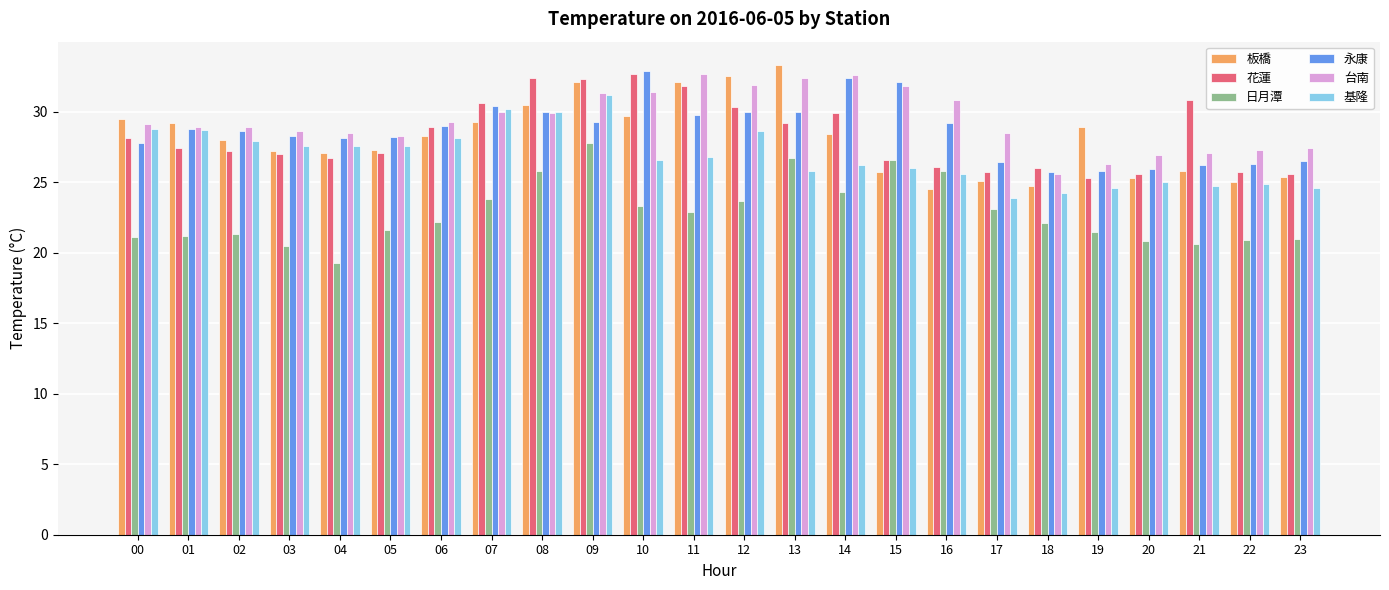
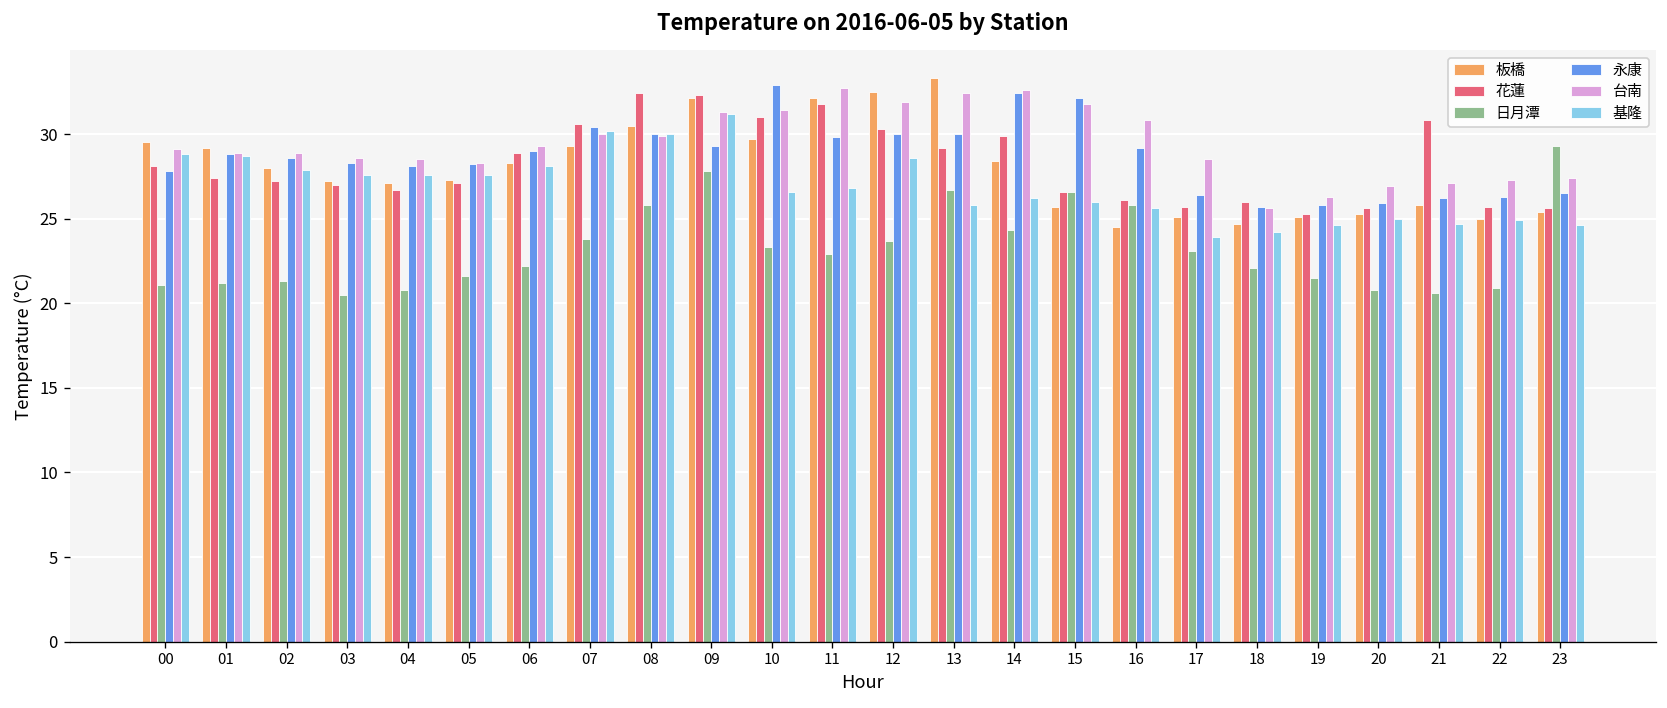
  {
    "板橋": {
      "00": 29.5,
      "01": 29.2,
      "02": 28.0,
      "03": 27.2,
      "04": 27.1,
      "05": 27.3,
      "06": 28.3,
      "07": 29.3,
      "08": 30.5,
      "09": 32.1,
      "10": 29.7,
      "11": 32.1,
      "12": 32.5,
      "13": 33.3,
      "14": 28.4,
      "15": 25.7,
      "16": 24.5,
      "17": 25.1,
      "18": 24.7,
-     "19": 28.9,
+     "19": 25.1,
      "20": 25.3,
      "21": 25.8,
      "22": 25.0,
      "23": 25.4
    },
    "花蓮": {
      "00": 28.1,
      "01": 27.4,
      "02": 27.2,
      "03": 27.0,
      "04": 26.7,
      "05": 27.1,
      "06": 28.9,
      "07": 30.6,
      "08": 32.4,
      "09": 32.3,
-     "10": 32.7,
+     "10": 31.0,
      "11": 31.8,
      "12": 30.3,
      "13": 29.2,
      "14": 29.9,
      "15": 26.6,
      "16": 26.1,
      "17": 25.7,
      "18": 26.0,
      "19": 25.3,
      "20": 25.6,
      "21": 30.8,
      "22": 25.7,
      "23": 25.6
    },
    "日月潭": {
      "00": 21.1,
      "01": 21.2,
      "02": 21.3,
      "03": 20.5,
-     "04": 19.3,
+     "04": 20.8,
      "05": 21.6,
      "06": 22.2,
      "07": 23.8,
      "08": 25.8,
      "09": 27.8,
      "10": 23.3,
      "11": 22.9,
      "12": 23.7,
      "13": 26.7,
      "14": 24.3,
      "15": 26.6,
      "16": 25.8,
      "17": 23.1,
      "18": 22.1,
      "19": 21.5,
      "20": 20.8,
      "21": 20.6,
      "22": 20.9,
-     "23": 21.0
+     "23": 29.3
    },
    "永康": {
      "00": 27.8,
      "01": 28.8,
      "02": 28.6,
      "03": 28.3,
      "04": 28.1,
      "05": 28.2,
      "06": 29.0,
      "07": 30.4,
      "08": 30.0,
      "09": 29.3,
      "10": 32.9,
      "11": 29.8,
      "12": 30.0,
      "13": 30.0,
      "14": 32.4,
      "15": 32.1,
      "16": 29.2,
      "17": 26.4,
      "18": 25.7,
      "19": 25.8,
      "20": 25.9,
      "21": 26.2,
      "22": 26.3,
      "23": 26.5
    },
    "台南": {
      "00": 29.1,
      "01": 28.9,
      "02": 28.9,
      "03": 28.6,
      "04": 28.5,
      "05": 28.3,
      "06": 29.3,
      "07": 30.0,
      "08": 29.9,
      "09": 31.3,
      "10": 31.4,
      "11": 32.7,
      "12": 31.9,
      "13": 32.4,
      "14": 32.6,
      "15": 31.8,
      "16": 30.8,
      "17": 28.5,
      "18": 25.6,
      "19": 26.3,
      "20": 26.9,
      "21": 27.1,
      "22": 27.3,
      "23": 27.4
    },
    "基隆": {
      "00": 28.8,
      "01": 28.7,
      "02": 27.9,
      "03": 27.6,
      "04": 27.6,
      "05": 27.6,
      "06": 28.1,
      "07": 30.2,
      "08": 30.0,
      "09": 31.2,
      "10": 26.6,
      "11": 26.8,
      "12": 28.6,
      "13": 25.8,
      "14": 26.2,
      "15": 26.0,
      "16": 25.6,
      "17": 23.9,
      "18": 24.2,
      "19": 24.6,
      "20": 25.0,
      "21": 24.7,
      "22": 24.9,
      "23": 24.6
    }
  }
